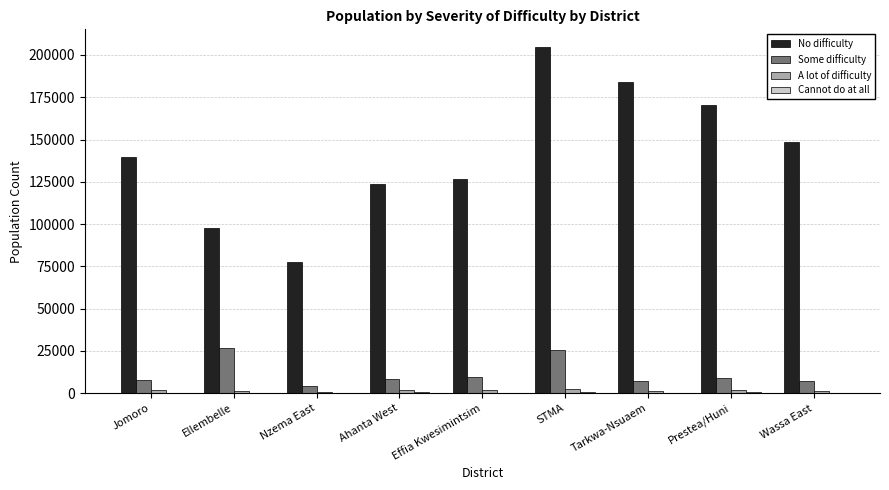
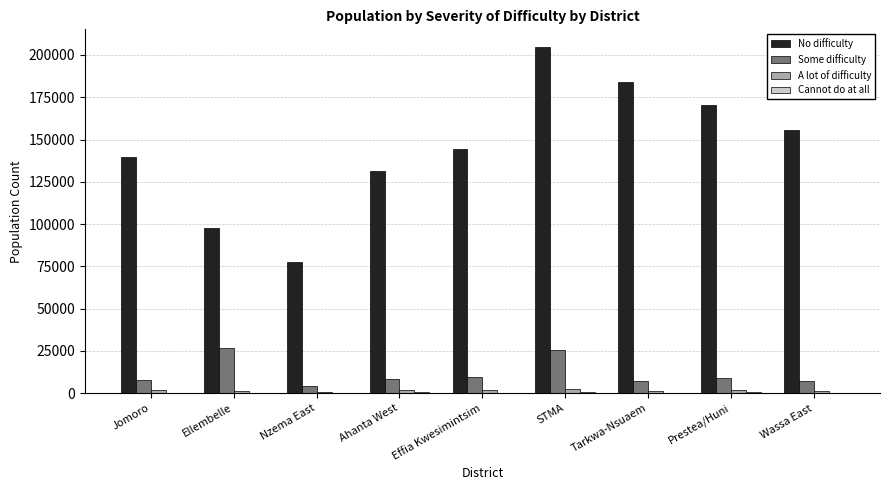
  {
    "No difficulty": {
      "Jomoro": 140000,
      "Ellembelle": 98000,
      "Nzema East": 77000,
-     "Ahanta West": 124000,
-     "Effia Kwesimintsim": 127000,
+     "Ahanta West": 131000,
+     "Effia Kwesimintsim": 144000,
      "STMA": 205000,
      "Tarkwa-Nsuaem": 184000,
      "Prestea/Huni": 170000,
-     "Wassa East": 148000
+     "Wassa East": 156000
    },
    "Some difficulty": {
      "Jomoro": 8000,
      "Ellembelle": 27000,
      "Nzema East": 4000,
      "Ahanta West": 8000,
      "Effia Kwesimintsim": 10000,
      "STMA": 25000,
      "Tarkwa-Nsuaem": 7000,
      "Prestea/Huni": 9000,
      "Wassa East": 7000
    }
  }
